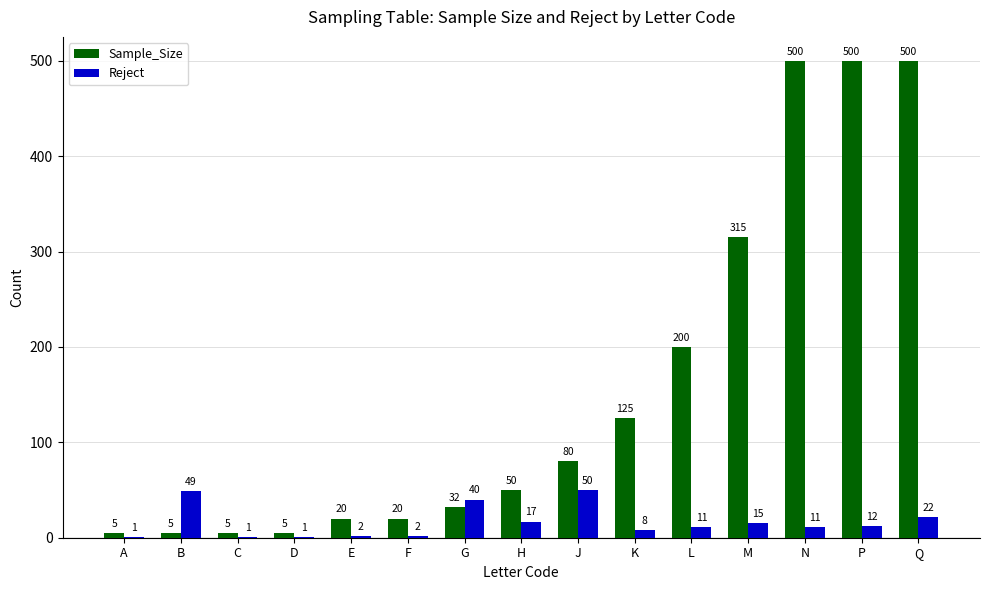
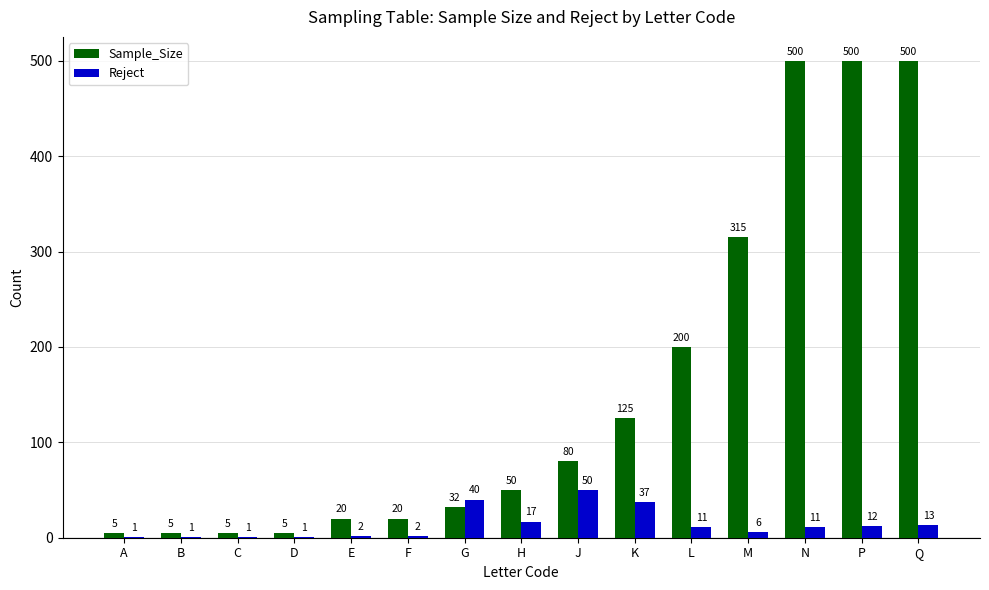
  {
    "Sample_Size": {
      "A": 5,
      "B": 5,
      "C": 5,
      "D": 5,
      "E": 20,
      "F": 20,
      "G": 32,
      "H": 50,
      "J": 80,
      "K": 125,
      "L": 200,
      "M": 315,
      "N": 500,
      "P": 500,
      "Q": 500
    },
    "Reject": {
      "A": 1,
-     "B": 49,
+     "B": 1,
      "C": 1,
      "D": 1,
      "E": 2,
      "F": 2,
      "G": 40,
      "H": 17,
      "J": 50,
-     "K": 8,
+     "K": 37,
      "L": 11,
-     "M": 15,
+     "M": 6,
      "N": 11,
      "P": 12,
-     "Q": 22
+     "Q": 13
    }
  }
